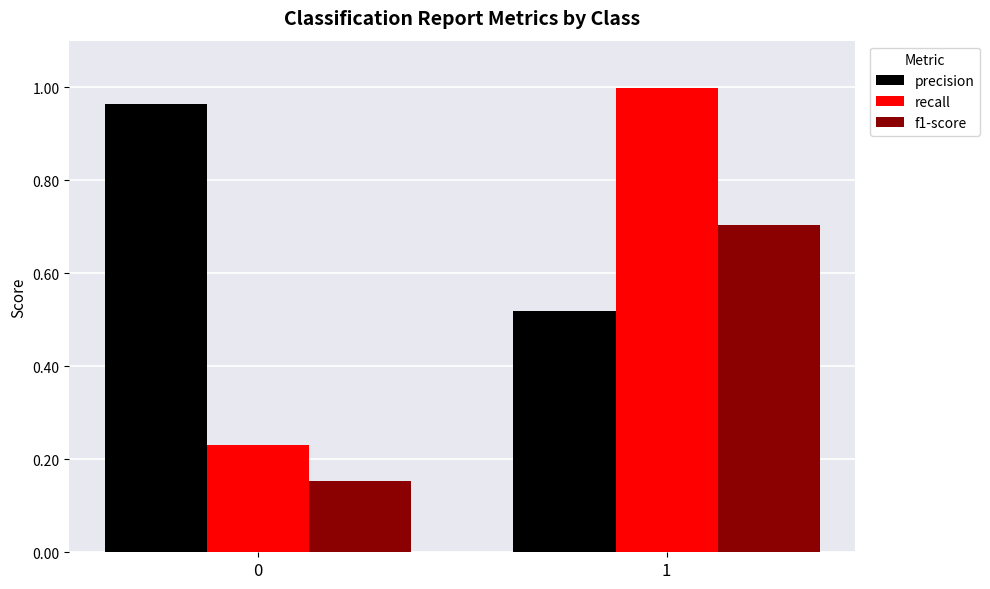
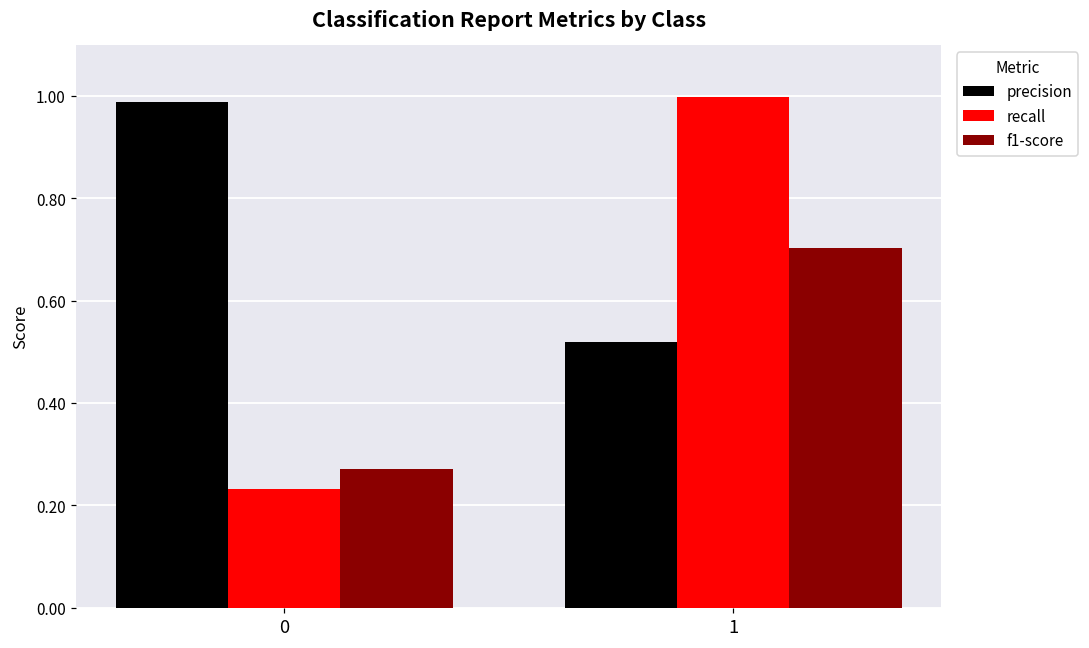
  {
    "precision": {
-     "0": 0.96,
+     "0": 0.99,
      "1": 0.52
    },
    "recall": {
      "0": 0.23,
      "1": 1.00
    },
    "f1-score": {
-     "0": 0.15,
+     "0": 0.27,
      "1": 0.70
    }
  }
